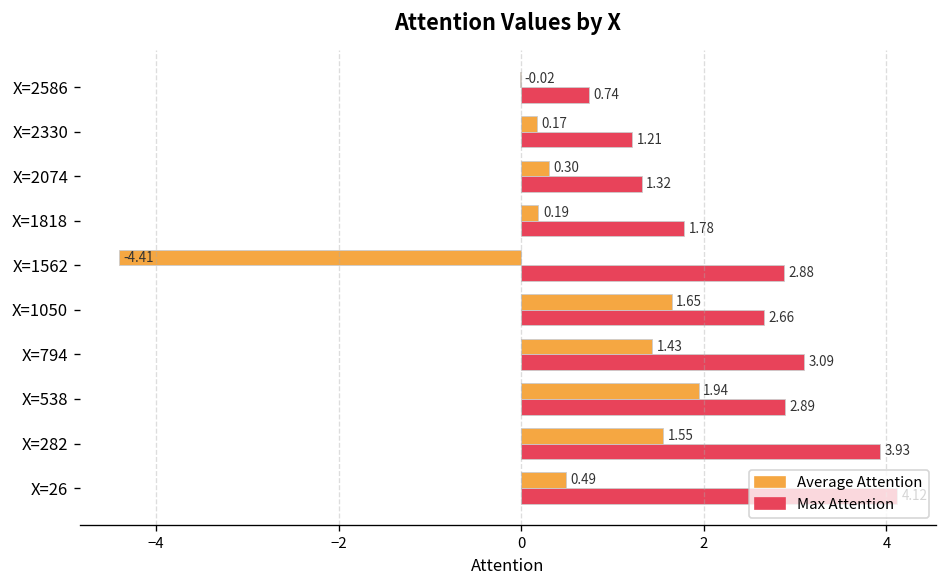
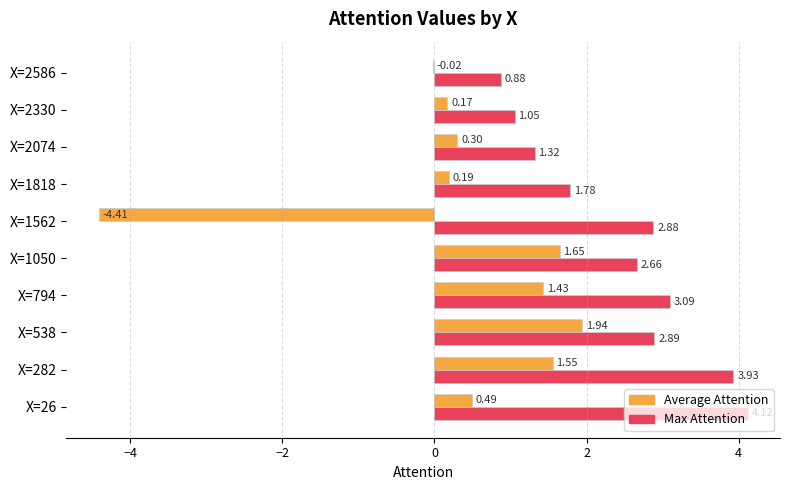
  {
    "Average Attention": {
      "X=2586": -0.02,
      "X=2330": 0.17,
      "X=2074": 0.30,
      "X=1818": 0.19,
      "X=1562": -4.41,
      "X=1050": 1.65,
      "X=794": 1.43,
      "X=538": 1.94,
      "X=282": 1.55,
      "X=26": 0.49
    },
    "Max Attention": {
-     "X=2586": 0.74,
-     "X=2330": 1.21,
+     "X=2586": 0.88,
+     "X=2330": 1.05,
      "X=2074": 1.32,
      "X=1818": 1.78,
      "X=1562": 2.88,
      "X=1050": 2.66,
      "X=794": 3.09,
      "X=538": 2.89,
      "X=282": 3.93
    }
  }
